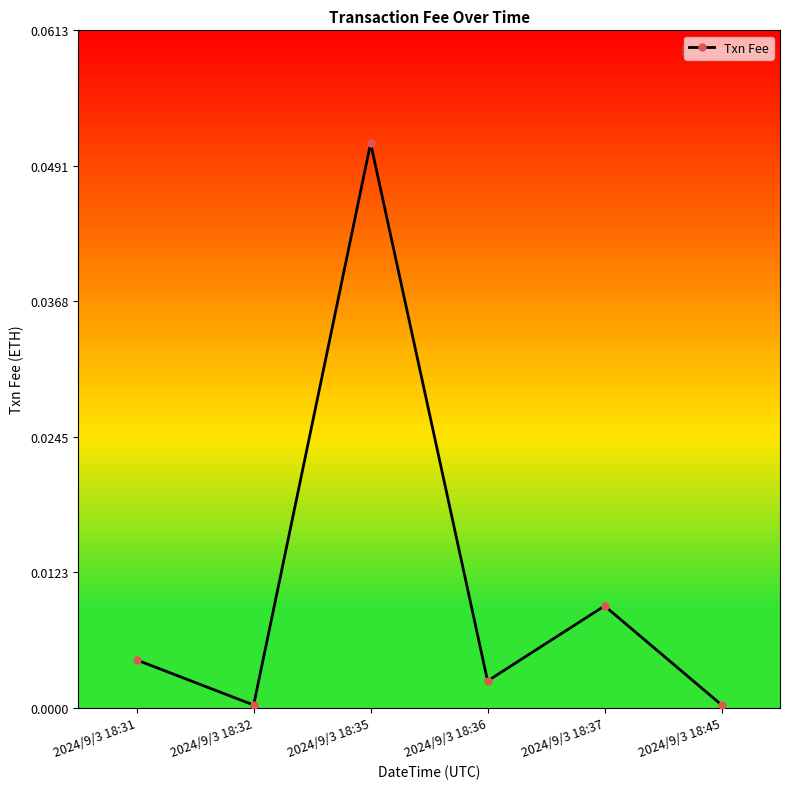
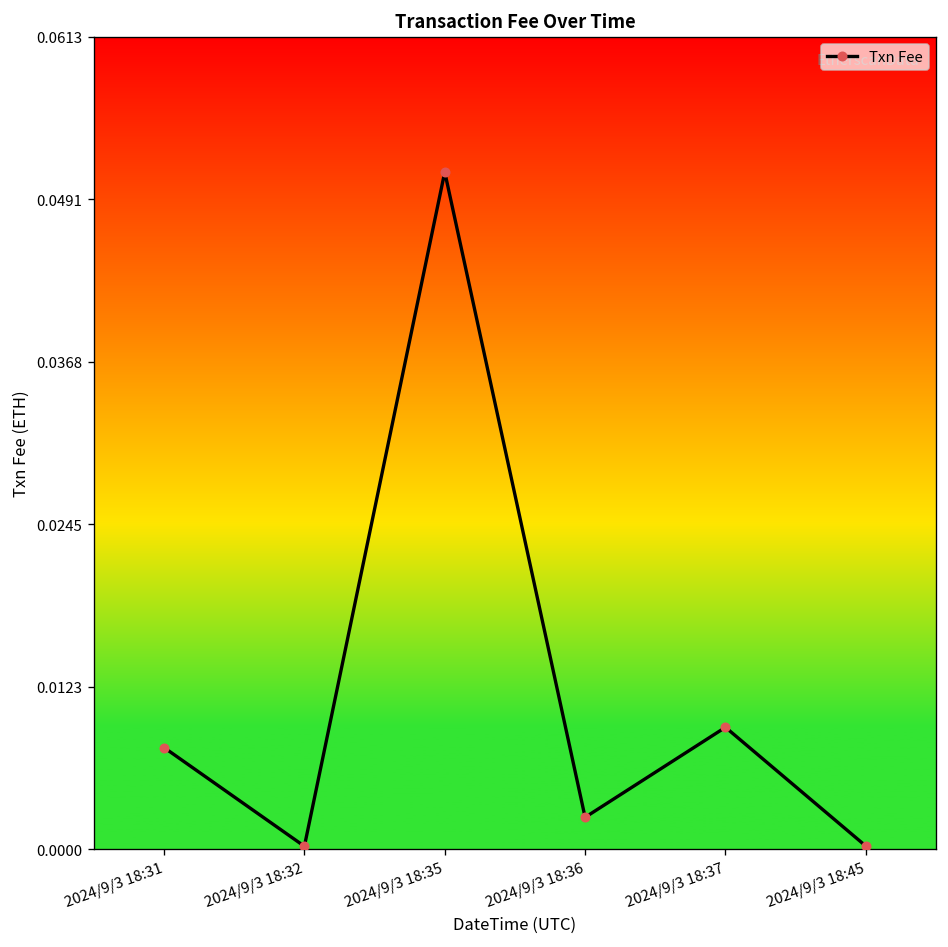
  {
-   "2024/9/3 18:31": 0.0043,
+   "2024/9/3 18:31": 0.0077,
    "2024/9/3 18:32": 0.0002,
    "2024/9/3 18:35": 0.0511,
    "2024/9/3 18:36": 0.0024,
    "2024/9/3 18:37": 0.0092,
    "2024/9/3 18:45": 0.0002
  }
